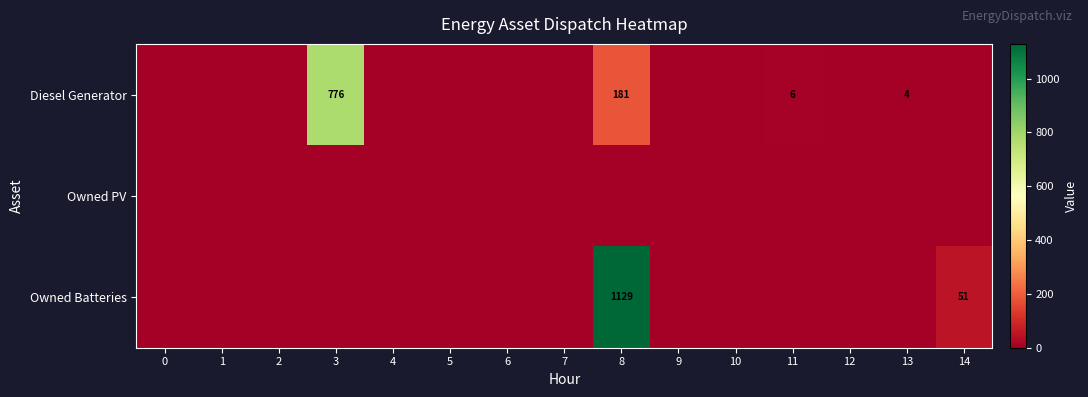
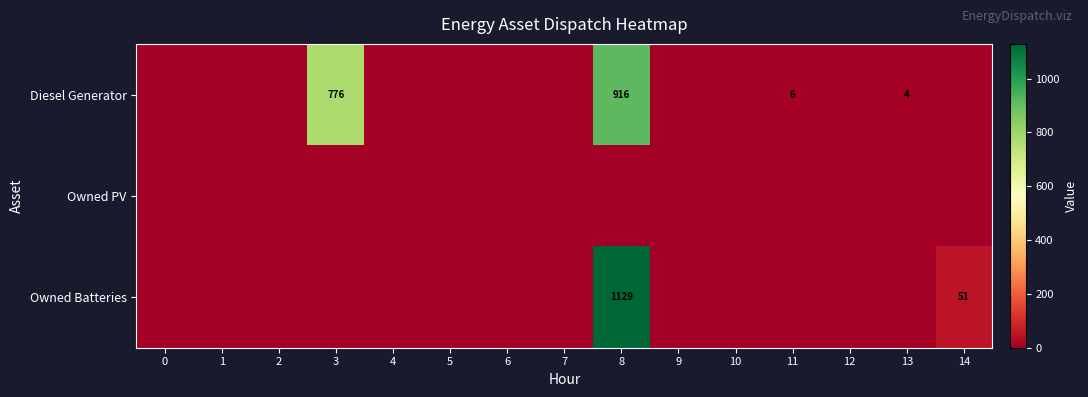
  {
    "Diesel Generator": {
      "3": 776,
-     "8": 181,
+     "8": 916,
      "11": 6,
      "13": 4
    },
    "Owned Batteries": {
      "8": 1129,
      "14": 51
    }
  }
